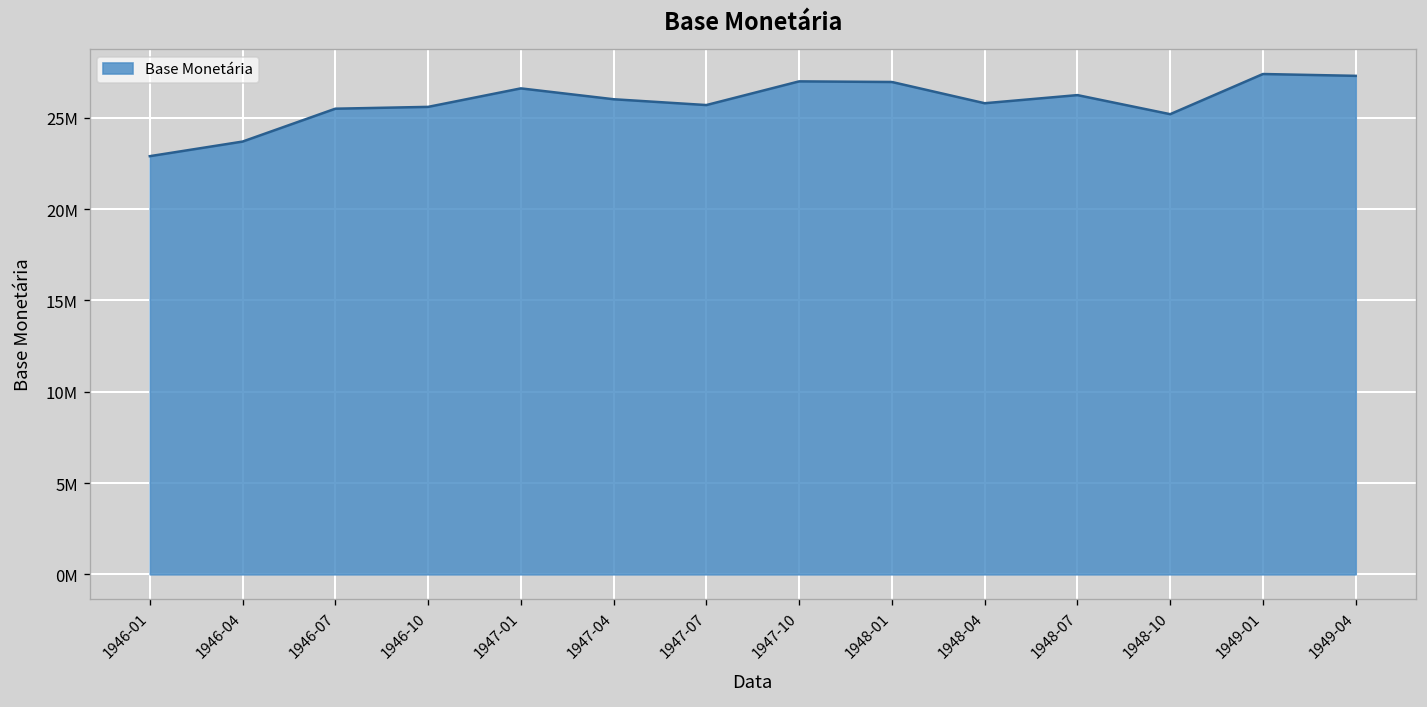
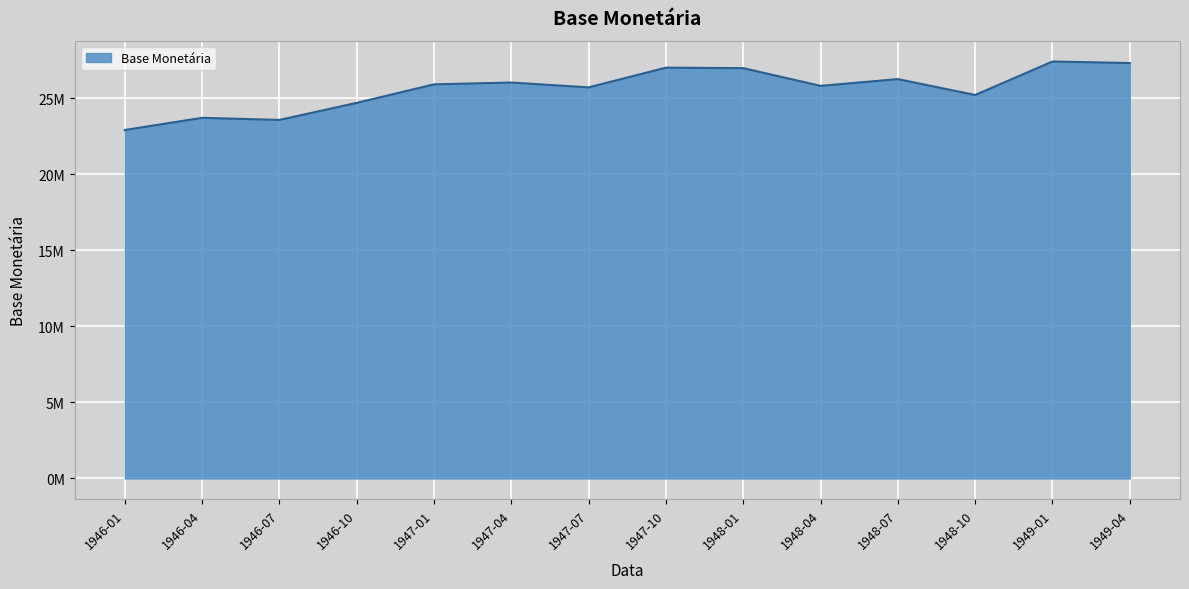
  {
    "1946-01": 22900000,
    "1946-04": 23700000,
-   "1946-07": 25500000,
-   "1946-10": 25600000,
-   "1947-01": 26600000,
+   "1946-07": 23600000,
+   "1946-10": 24700000,
+   "1947-01": 25900000,
    "1947-04": 26000000,
    "1947-07": 25700000,
    "1947-10": 27000000,
    "1948-01": 27000000,
    "1948-04": 25800000,
    "1948-07": 26200000,
    "1948-10": 25200000,
    "1949-01": 27400000,
    "1949-04": 27300000
  }
